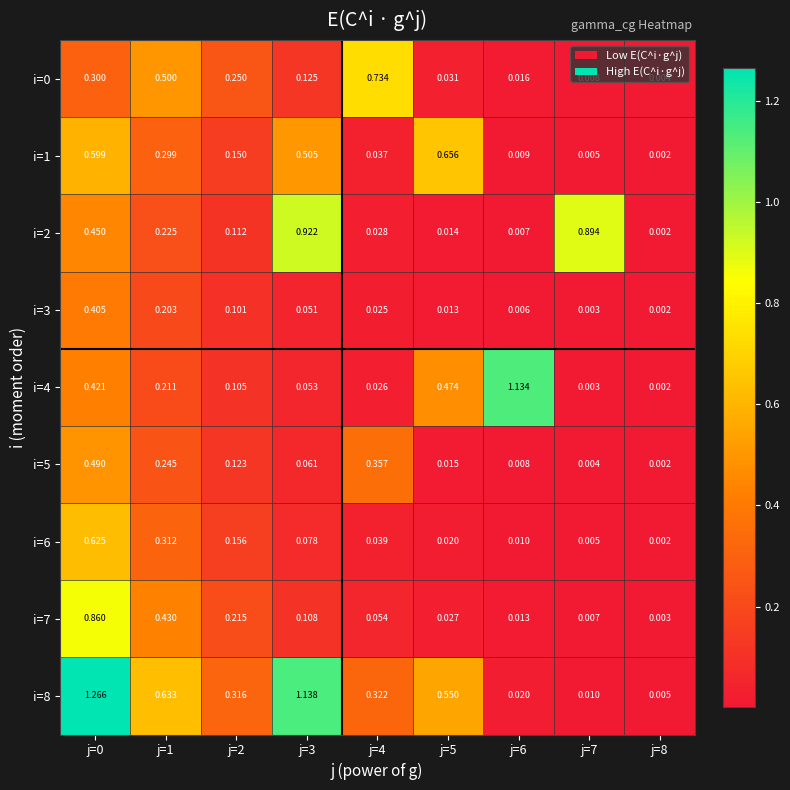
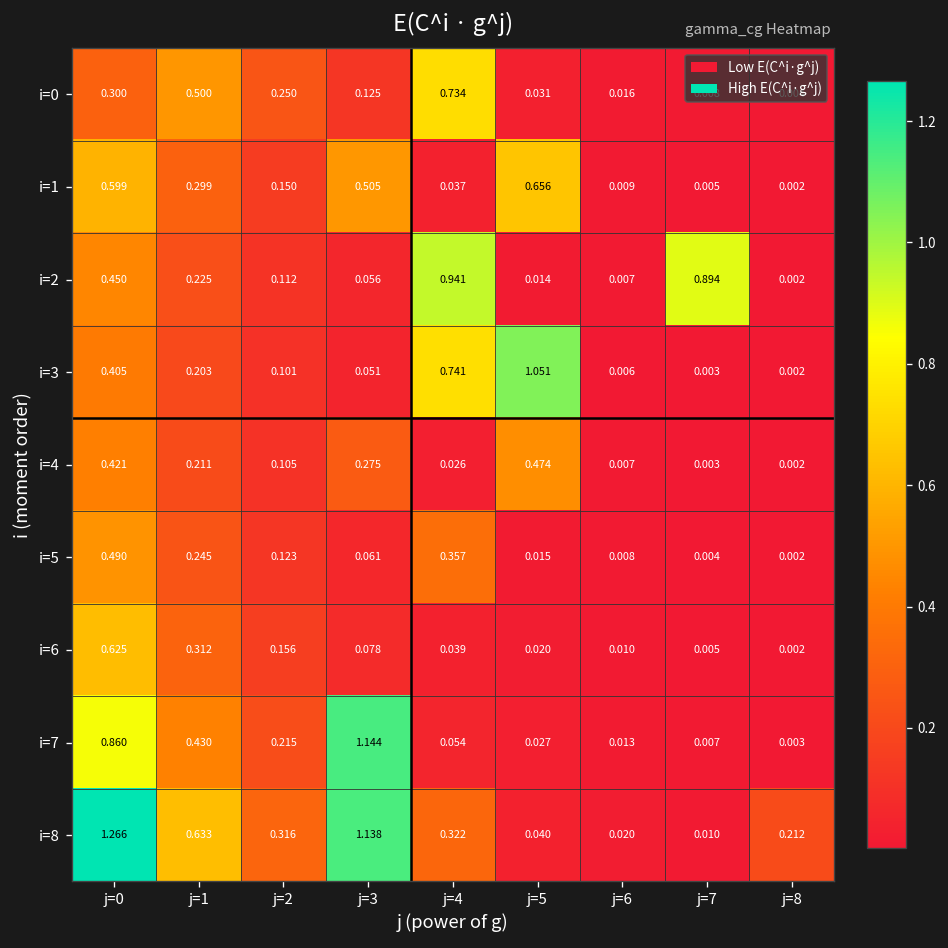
  {
    "i=0": {
      "j=0": 0.300,
      "j=1": 0.500,
      "j=2": 0.250,
      "j=3": 0.125,
      "j=4": 0.734,
      "j=5": 0.031,
      "j=6": 0.016
    },
    "i=1": {
      "j=0": 0.599,
      "j=1": 0.299,
      "j=2": 0.150,
      "j=3": 0.505,
      "j=4": 0.037,
      "j=5": 0.656,
      "j=6": 0.009,
      "j=7": 0.005,
      "j=8": 0.002
    },
    "i=2": {
      "j=0": 0.450,
      "j=1": 0.225,
      "j=2": 0.112,
-     "j=3": 0.922,
-     "j=4": 0.028,
+     "j=3": 0.056,
+     "j=4": 0.941,
      "j=5": 0.014,
      "j=6": 0.007,
      "j=7": 0.894,
      "j=8": 0.002
    },
    "i=3": {
      "j=0": 0.405,
      "j=1": 0.203,
      "j=2": 0.101,
      "j=3": 0.051,
-     "j=4": 0.025,
-     "j=5": 0.013,
+     "j=4": 0.741,
+     "j=5": 1.051,
      "j=6": 0.006,
      "j=7": 0.003,
      "j=8": 0.002
    },
    "i=4": {
      "j=0": 0.421,
      "j=1": 0.211,
      "j=2": 0.105,
-     "j=3": 0.053,
+     "j=3": 0.275,
      "j=4": 0.026,
      "j=5": 0.474,
-     "j=6": 1.134,
+     "j=6": 0.007,
      "j=7": 0.003,
      "j=8": 0.002
    },
    "i=5": {
      "j=0": 0.490,
      "j=1": 0.245,
      "j=2": 0.123,
      "j=3": 0.061,
      "j=4": 0.357,
      "j=5": 0.015,
      "j=6": 0.008,
      "j=7": 0.004,
      "j=8": 0.002
    },
    "i=6": {
      "j=0": 0.625,
      "j=1": 0.312,
      "j=2": 0.156,
      "j=3": 0.078,
      "j=4": 0.039,
      "j=5": 0.020,
      "j=6": 0.010,
      "j=7": 0.005,
      "j=8": 0.002
    },
    "i=7": {
      "j=0": 0.860,
      "j=1": 0.430,
      "j=2": 0.215,
-     "j=3": 0.108,
+     "j=3": 1.144,
      "j=4": 0.054,
      "j=5": 0.027,
      "j=6": 0.013,
      "j=7": 0.007,
      "j=8": 0.003
    },
    "i=8": {
      "j=0": 1.266,
      "j=1": 0.633,
      "j=2": 0.316,
      "j=3": 1.138,
      "j=4": 0.322,
-     "j=5": 0.550,
+     "j=5": 0.040,
      "j=6": 0.020,
      "j=7": 0.010,
-     "j=8": 0.005
+     "j=8": 0.212
    }
  }
